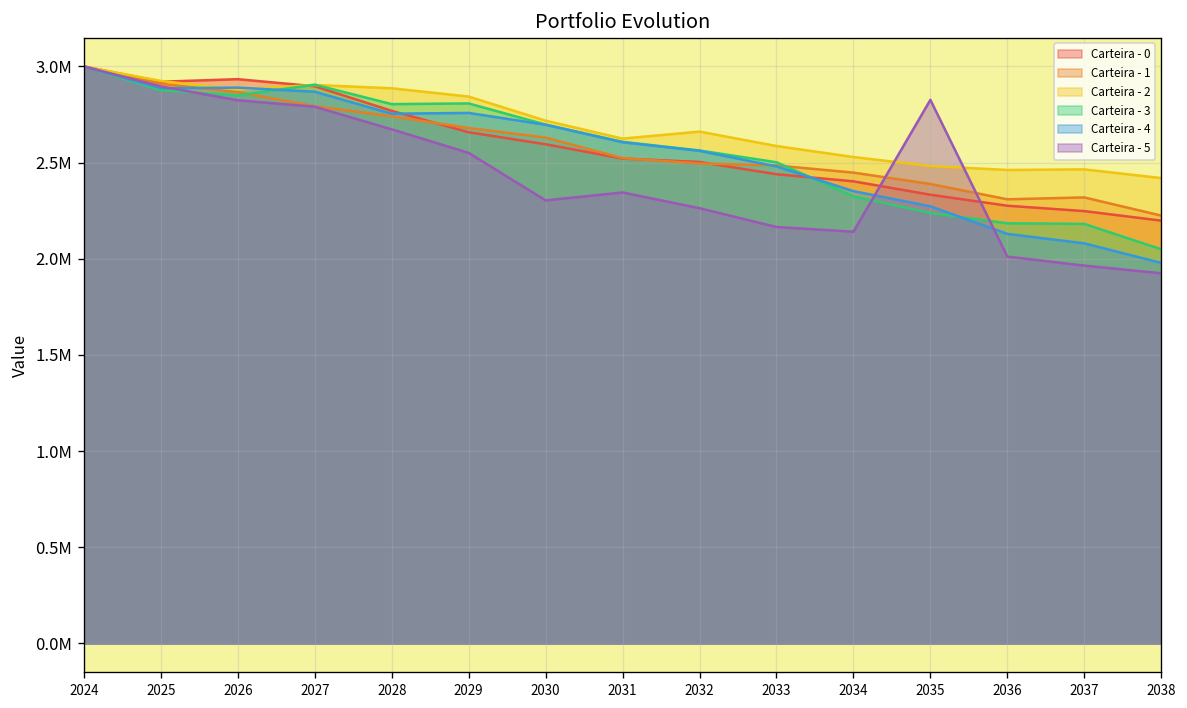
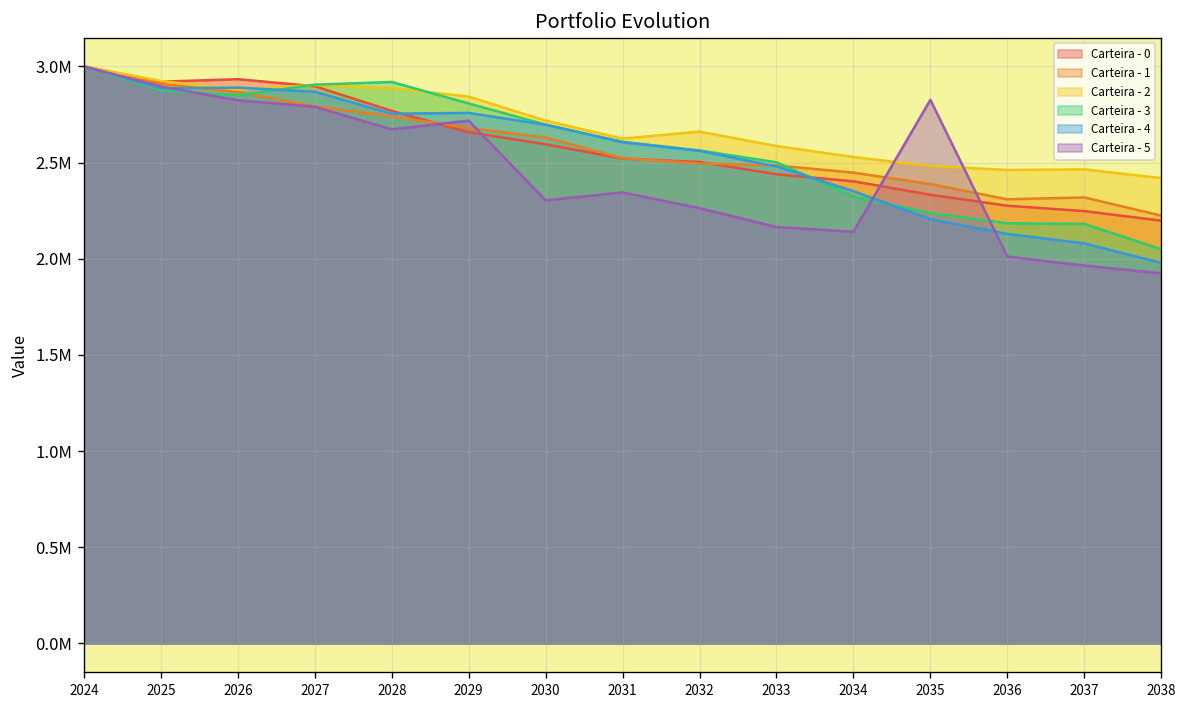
  {
    "Carteira - 3": {
      "2026": 2850000,
-     "2028": 2800000,
+     "2028": 2920000,
      "2029": 2810000,
      "2033": 2500000,
      "2034": 2320000,
      "2035": 2240000,
      "2036": 2180000,
      "2037": 2180000,
      "2038": 2050000
    },
    "Carteira - 4": {
      "2027": 2870000,
      "2029": 2760000,
      "2034": 2350000,
-     "2035": 2270000,
+     "2035": 2210000,
      "2036": 2130000,
      "2037": 2080000,
      "2038": 1980000
    },
    "Carteira - 5": {
      "2026": 2820000,
      "2028": 2670000,
-     "2029": 2550000,
+     "2029": 2720000,
      "2030": 2300000,
      "2031": 2350000,
      "2032": 2260000,
      "2033": 2170000,
      "2034": 2140000,
      "2035": 2830000,
      "2036": 2010000,
      "2037": 1960000,
      "2038": 1920000
    }
  }
